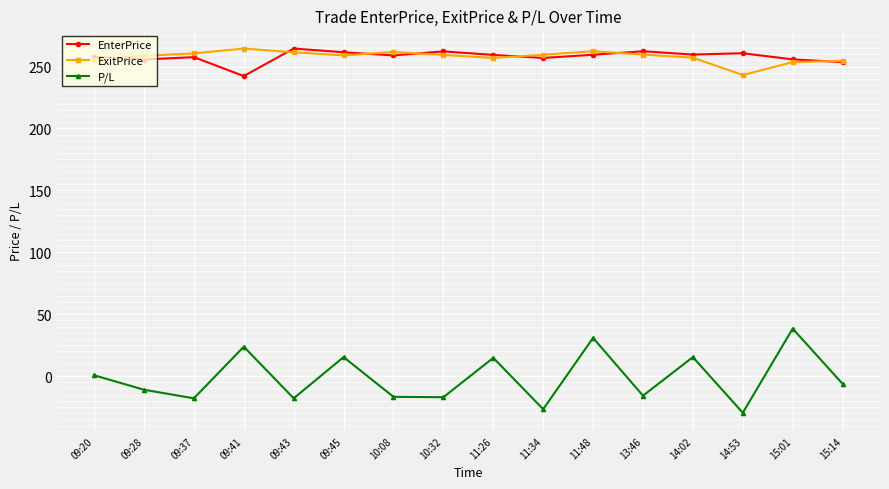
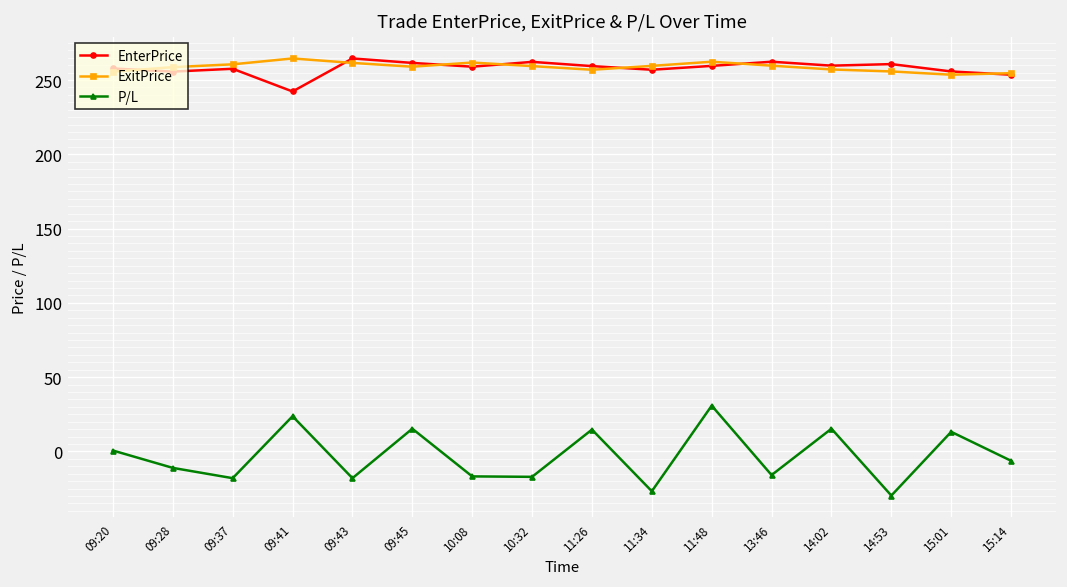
  {
    "EnterPrice": {
      "09:37": 258,
      "09:41": 242,
      "09:43": 265,
      "09:45": 262,
      "10:08": 259,
      "10:32": 262,
      "11:26": 259,
      "11:34": 257,
      "11:48": 260,
      "13:46": 262,
      "14:02": 260,
      "14:53": 261,
      "15:01": 256
    },
    "ExitPrice": {
      "09:37": 261,
      "09:41": 265,
      "09:43": 262,
      "09:45": 259,
      "10:08": 262,
      "10:32": 259,
      "11:26": 257,
      "11:34": 260,
      "11:48": 262,
      "13:46": 260,
      "14:02": 257,
-     "14:53": 243,
+     "14:53": 256,
      "15:01": 254
    },
    "P/L": {
      "09:20": 1,
      "09:28": -11,
      "09:37": -18,
      "09:41": 24,
      "09:43": -18,
      "09:45": 15,
      "10:08": -17,
      "10:32": -17,
      "11:26": 15,
      "11:34": -27,
      "11:48": 31,
      "13:46": -16,
      "14:02": 15,
      "14:53": -30,
-     "15:01": 38,
+     "15:01": 13,
      "15:14": -6
    }
  }
